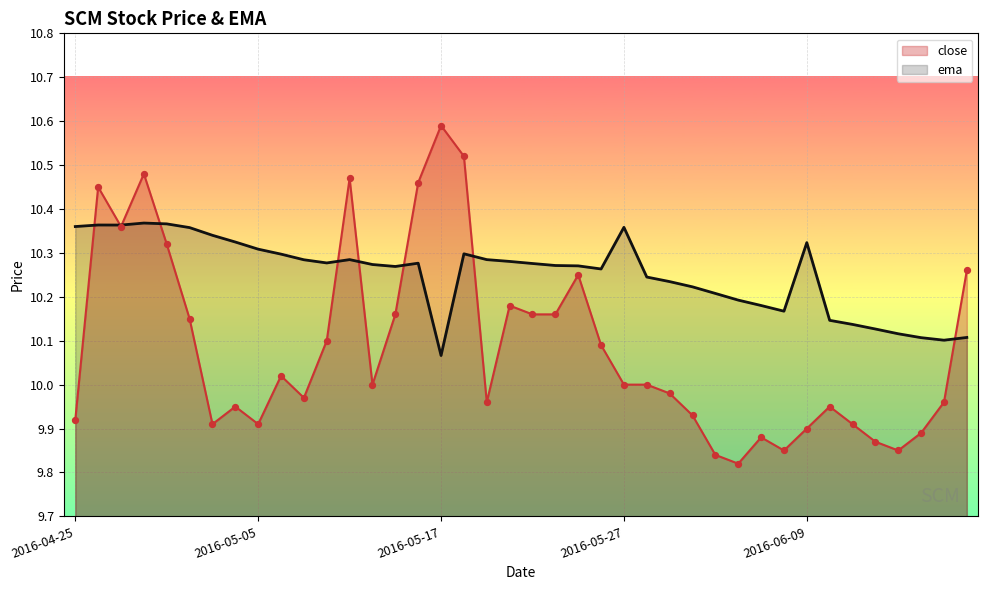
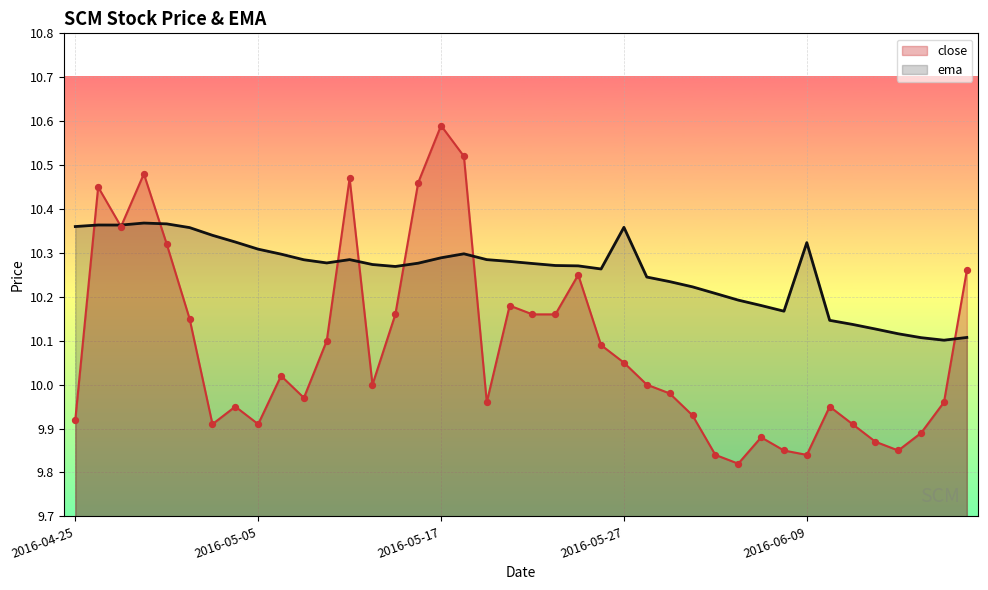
  {
    "close": {
      "2016-04-25": 9.92,
      "2016-05-05": 9.91,
      "2016-05-17": 10.59,
-     "2016-05-27": 10.00,
-     "2016-06-09": 9.90
+     "2016-05-27": 10.05,
+     "2016-06-09": 9.84
    },
    "ema": {
      "2016-04-25": 10.36,
      "2016-05-05": 10.31,
-     "2016-05-17": 10.07,
+     "2016-05-17": 10.29,
      "2016-05-27": 10.36,
      "2016-06-09": 10.32
    }
  }
